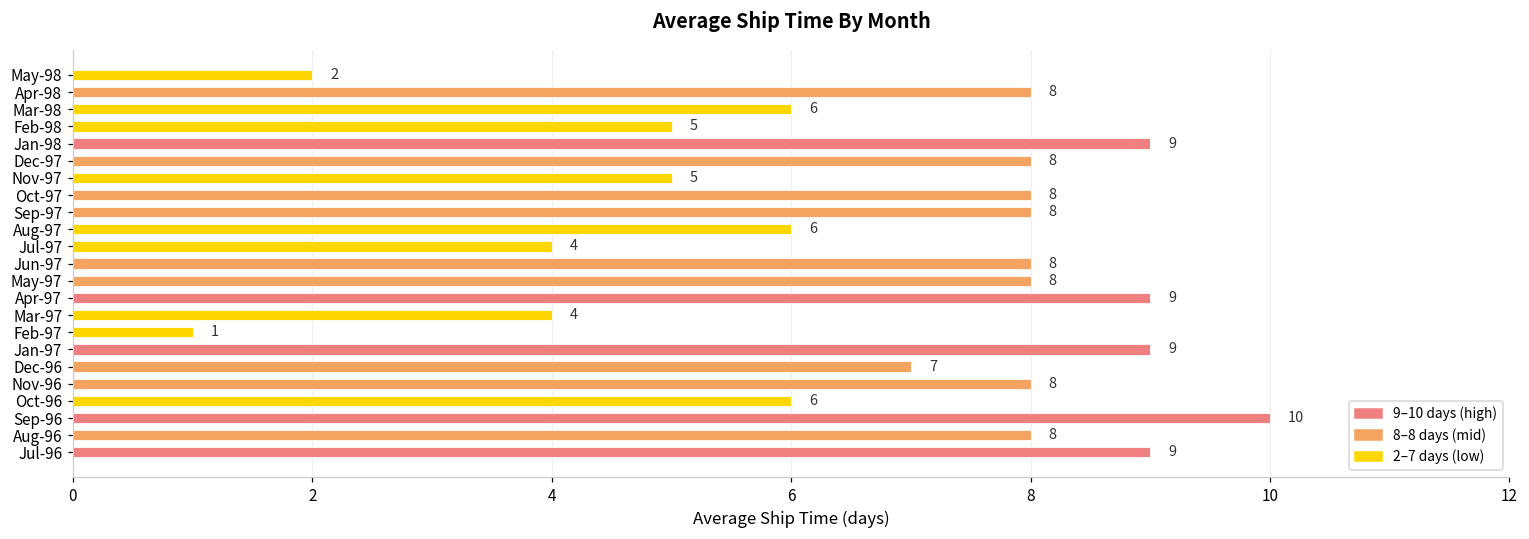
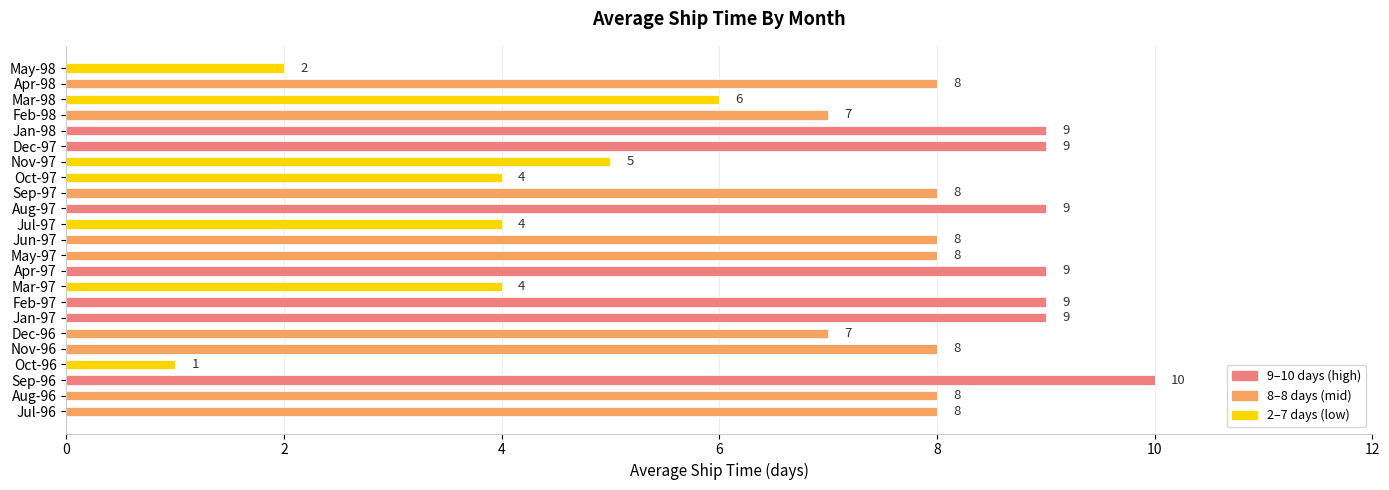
  {
    "May-98": 2,
    "Apr-98": 8,
    "Mar-98": 6,
-   "Feb-98": 5,
+   "Feb-98": 7,
    "Jan-98": 9,
-   "Dec-97": 8,
+   "Dec-97": 9,
    "Nov-97": 5,
-   "Oct-97": 8,
+   "Oct-97": 4,
    "Sep-97": 8,
-   "Aug-97": 6,
+   "Aug-97": 9,
    "Jul-97": 4,
    "Jun-97": 8,
    "May-97": 8,
    "Apr-97": 9,
    "Mar-97": 4,
-   "Feb-97": 1,
+   "Feb-97": 9,
    "Jan-97": 9,
    "Dec-96": 7,
    "Nov-96": 8,
-   "Oct-96": 6,
+   "Oct-96": 1,
    "Sep-96": 10,
    "Aug-96": 8,
-   "Jul-96": 9
+   "Jul-96": 8
  }
